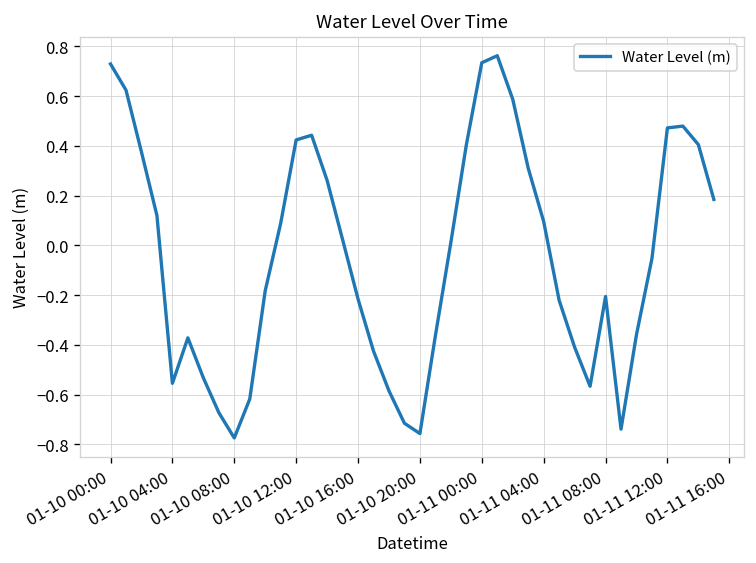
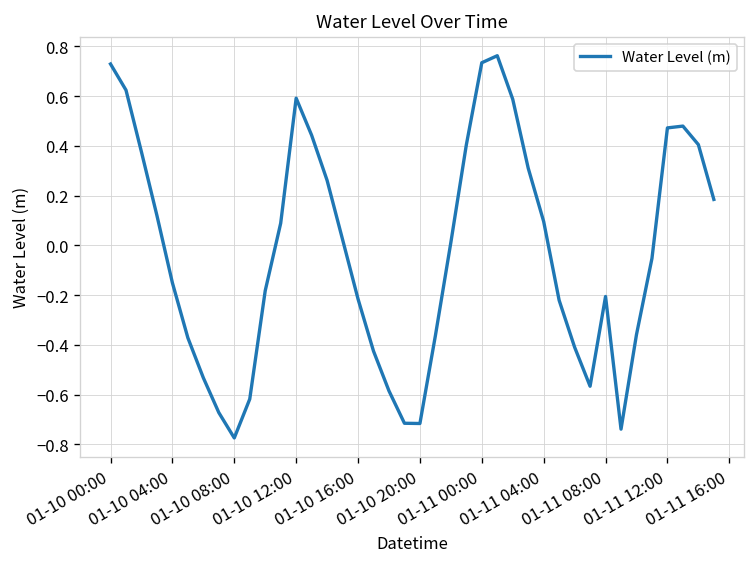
  {
    "01-10 00:00": 0.73,
-   "01-10 04:00": -0.55,
+   "01-10 04:00": -0.15,
    "01-10 08:00": -0.77,
-   "01-10 12:00": 0.42,
+   "01-10 12:00": 0.59,
    "01-10 16:00": -0.22,
-   "01-10 20:00": -0.76,
+   "01-10 20:00": -0.72,
    "01-11 00:00": 0.73,
    "01-11 04:00": 0.10,
    "01-11 08:00": -0.21,
    "01-11 12:00": 0.47
  }
